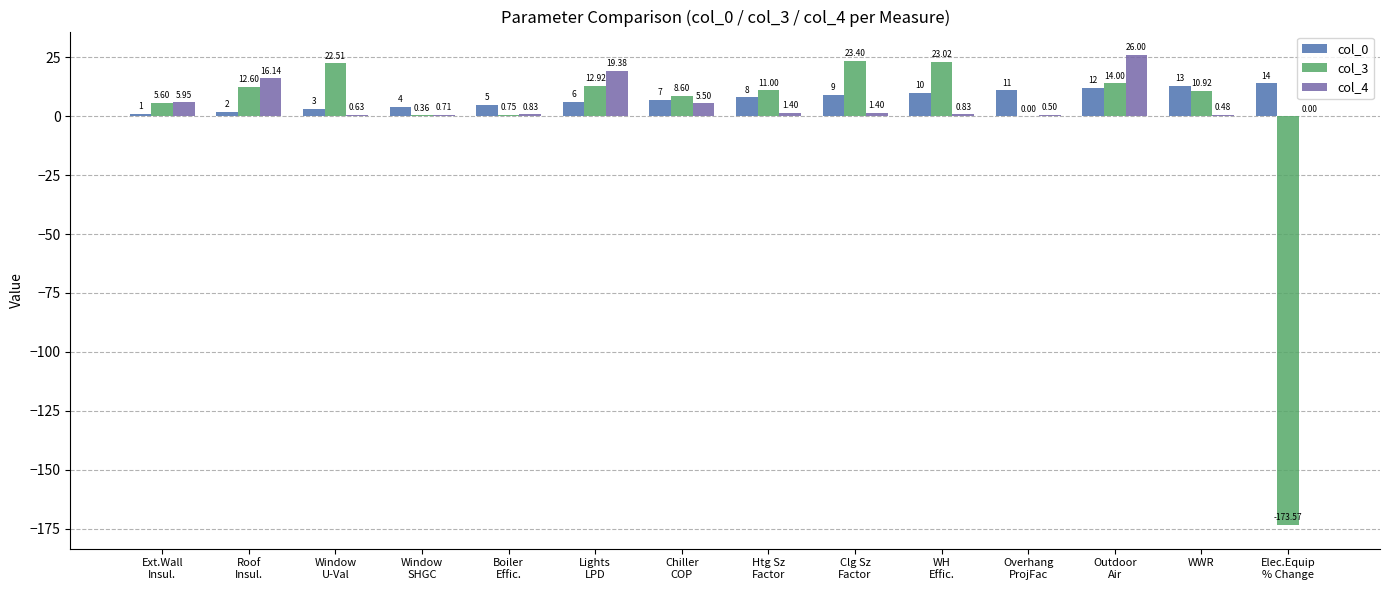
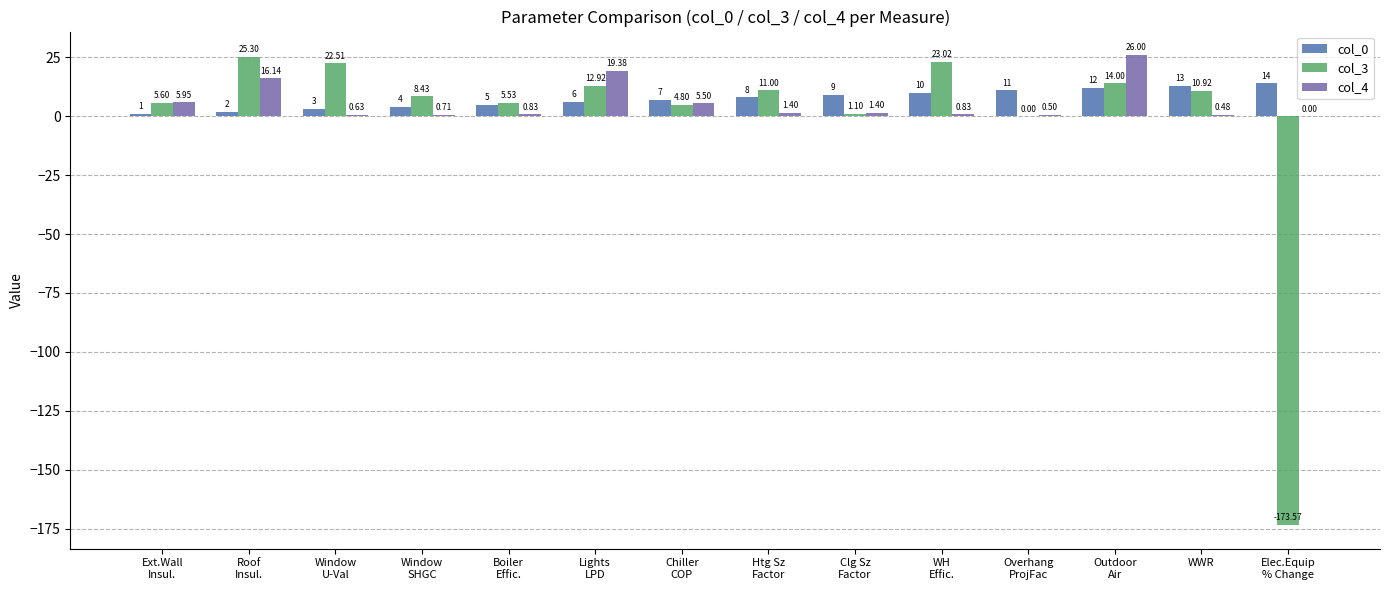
  {
    "col_3": {
      "Ext.Wall Insul.": 5.60,
-     "Roof Insul.": 12.60,
+     "Roof Insul.": 25.30,
      "Window U-Val": 22.51,
-     "Window SHGC": 0.36,
-     "Boiler Effic.": 0.75,
+     "Window SHGC": 8.43,
+     "Boiler Effic.": 5.53,
      "Lights LPD": 12.92,
-     "Chiller COP": 8.60,
+     "Chiller COP": 4.80,
      "Htg Sz Factor": 11.00,
-     "Clg Sz Factor": 23.40,
+     "Clg Sz Factor": 1.10,
      "WH Effic.": 23.02,
      "Overhang ProjFac": 0.00,
      "Outdoor Air": 14.00,
      "WWR": 10.92,
      "Elec.Equip % Change": -173.57
    }
  }
